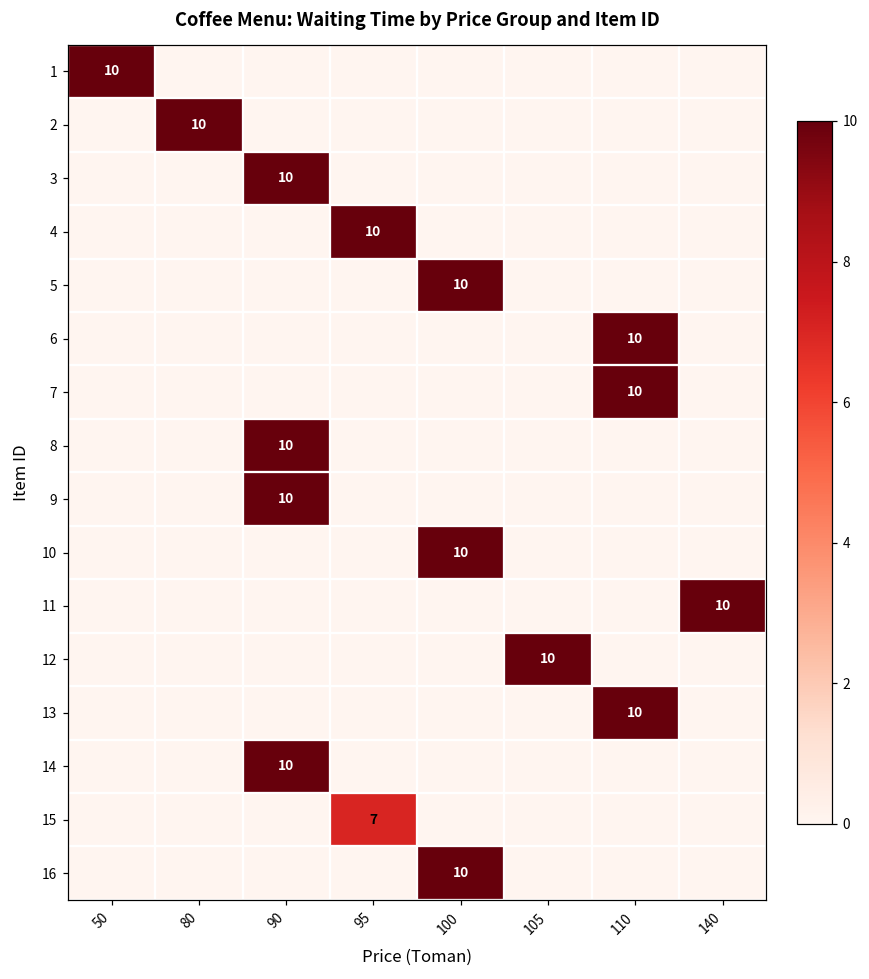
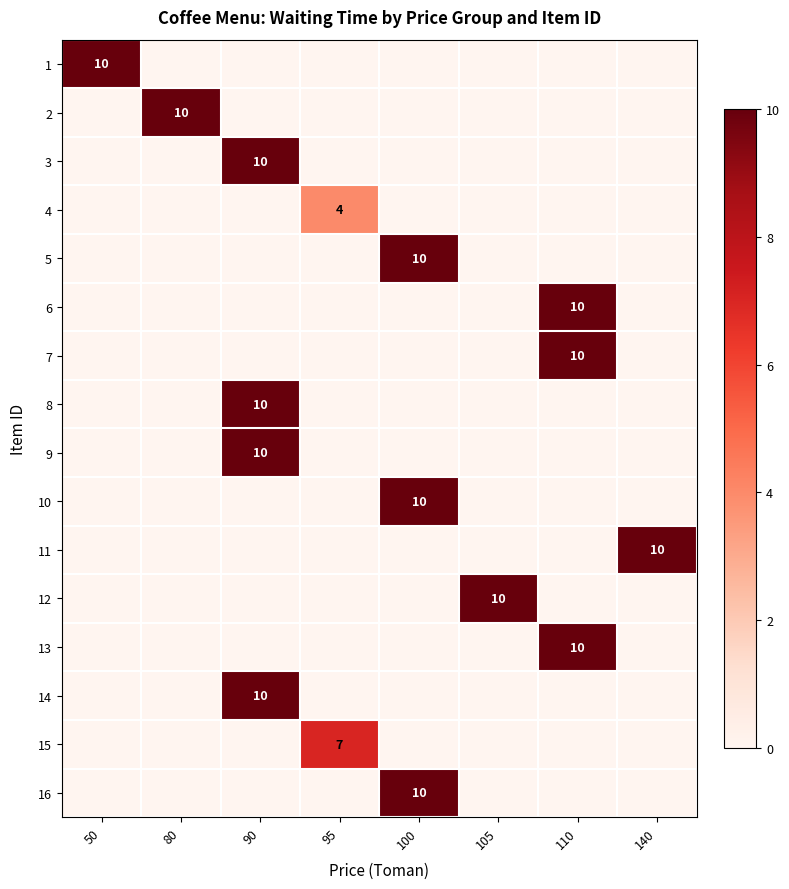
  {
    "1": {
      "50": 10
    },
    "2": {
      "80": 10
    },
    "3": {
      "90": 10
    },
    "4": {
-     "95": 10
+     "95": 4
    },
    "5": {
      "100": 10
    },
    "6": {
      "110": 10
    },
    "7": {
      "110": 10
    },
    "8": {
      "90": 10
    },
    "9": {
      "90": 10
    },
    "10": {
      "100": 10
    },
    "11": {
      "140": 10
    },
    "12": {
      "105": 10
    },
    "13": {
      "110": 10
    },
    "14": {
      "90": 10
    },
    "15": {
      "95": 7
    },
    "16": {
      "100": 10
    }
  }
